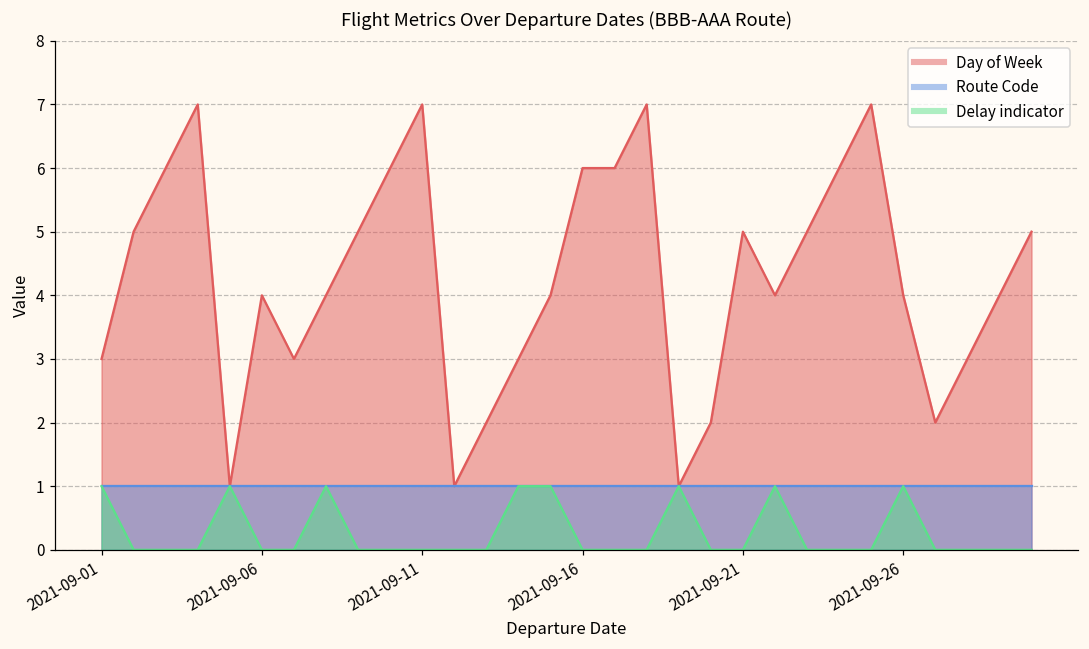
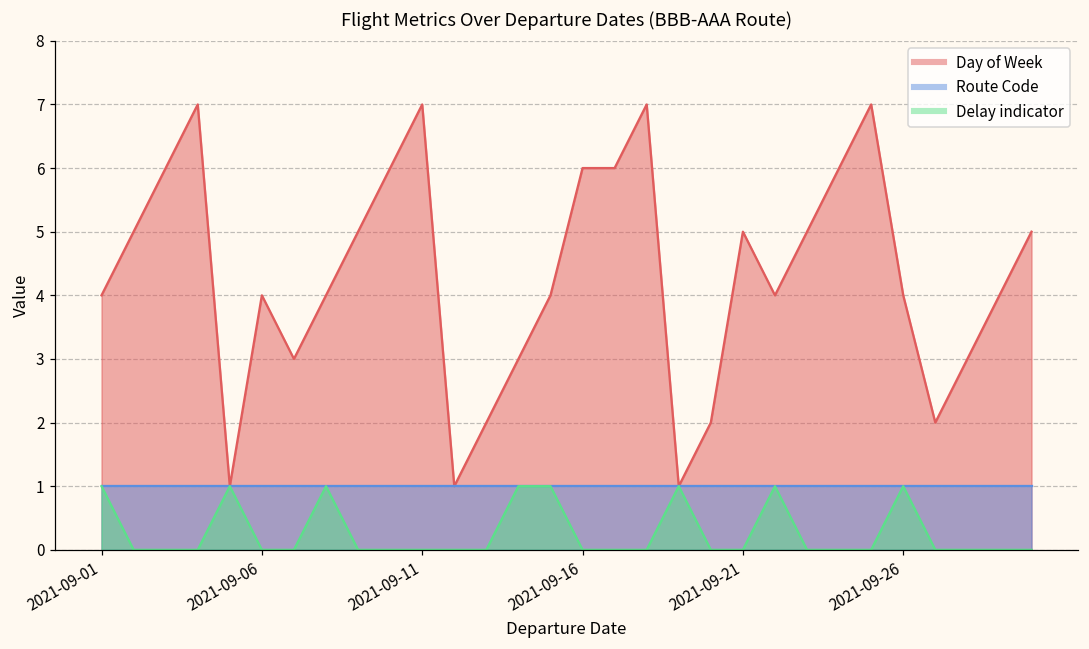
  {
    "Day of Week": {
-     "2021-09-01": 3,
+     "2021-09-01": 4,
      "2021-09-06": 4,
      "2021-09-11": 7,
      "2021-09-16": 6,
      "2021-09-21": 5,
      "2021-09-26": 4
    },
    "Route Code": {
      "2021-09-06": 1,
      "2021-09-11": 1,
      "2021-09-16": 1,
      "2021-09-21": 1
    },
    "Delay indicator": {
      "2021-09-06": 0,
      "2021-09-11": 0,
      "2021-09-16": 0,
      "2021-09-21": 0
    }
  }
